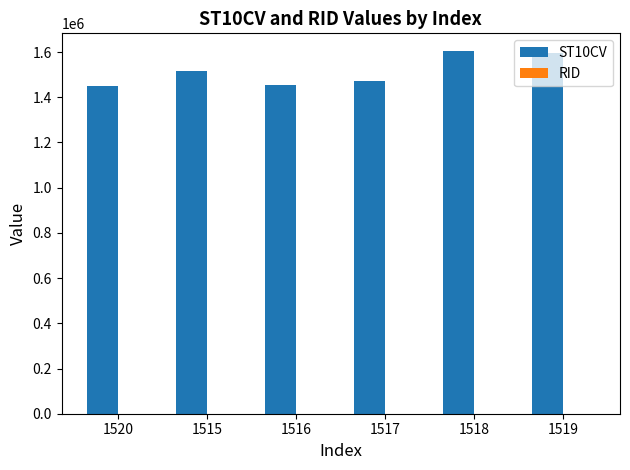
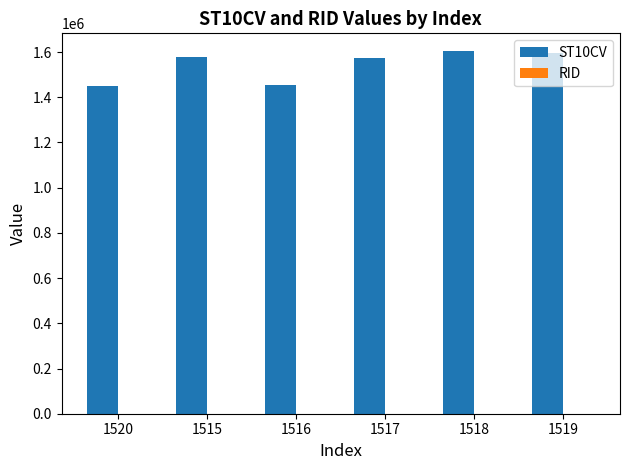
  {
    "ST10CV": {
      "1520": 1450000,
-     "1515": 1520000,
+     "1515": 1580000,
      "1516": 1450000,
-     "1517": 1470000,
+     "1517": 1570000,
      "1518": 1600000
    }
  }
